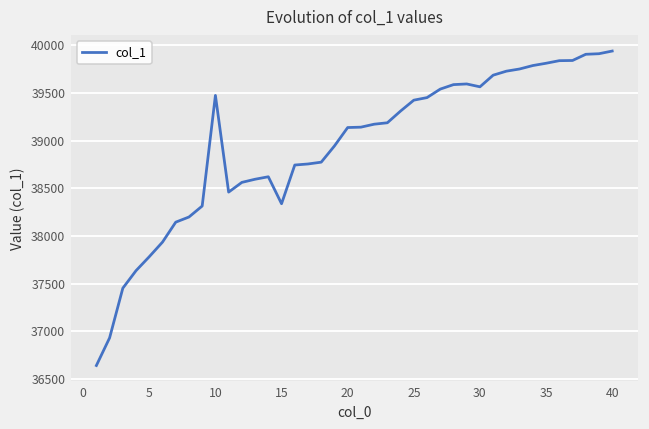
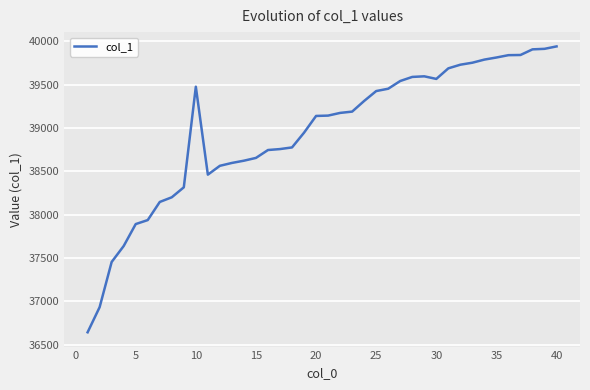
  {
-   "5": 37800,
+   "5": 37900,
    "10": 39500,
-   "15": 38300,
+   "15": 38700,
    "20": 39100,
    "25": 39400,
    "30": 39600,
    "35": 39800,
    "40": 39900
  }
